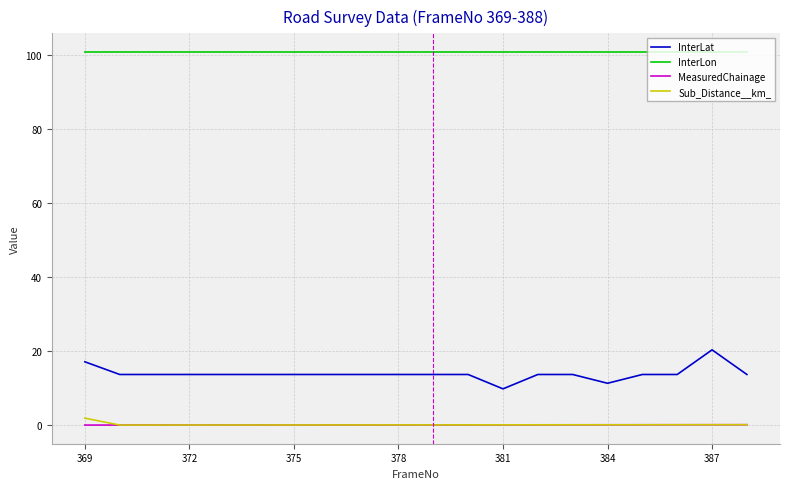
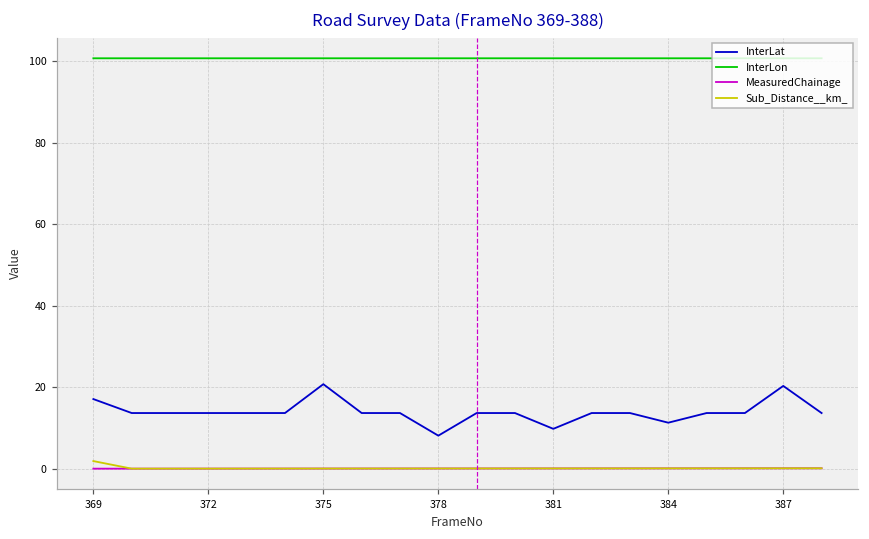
  {
    "InterLat": {
      "369": 17,
      "372": 14,
-     "375": 14,
-     "378": 14,
+     "375": 21,
+     "378": 8,
      "381": 10,
      "384": 11,
      "387": 20
    },
    "InterLon": {
      "369": 101,
      "372": 101,
      "375": 101,
      "378": 101,
      "381": 101,
      "384": 101
    },
    "MeasuredChainage": {
      "369": 0
    },
    "Sub_Distance__km_": {
      "369": 2
    }
  }
